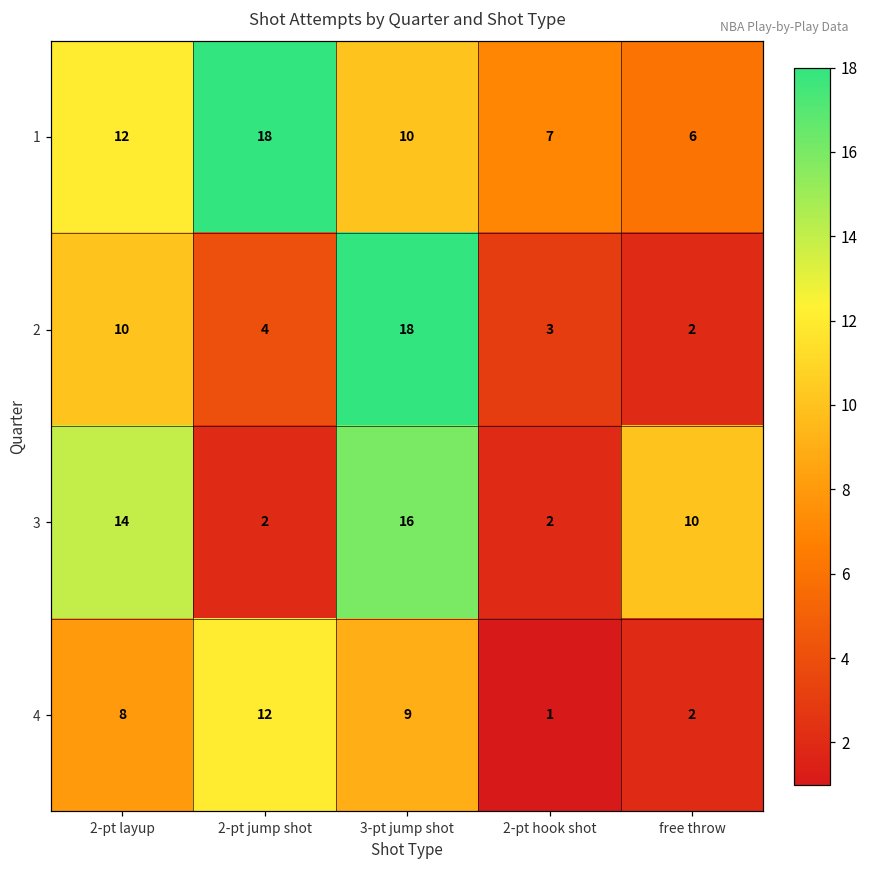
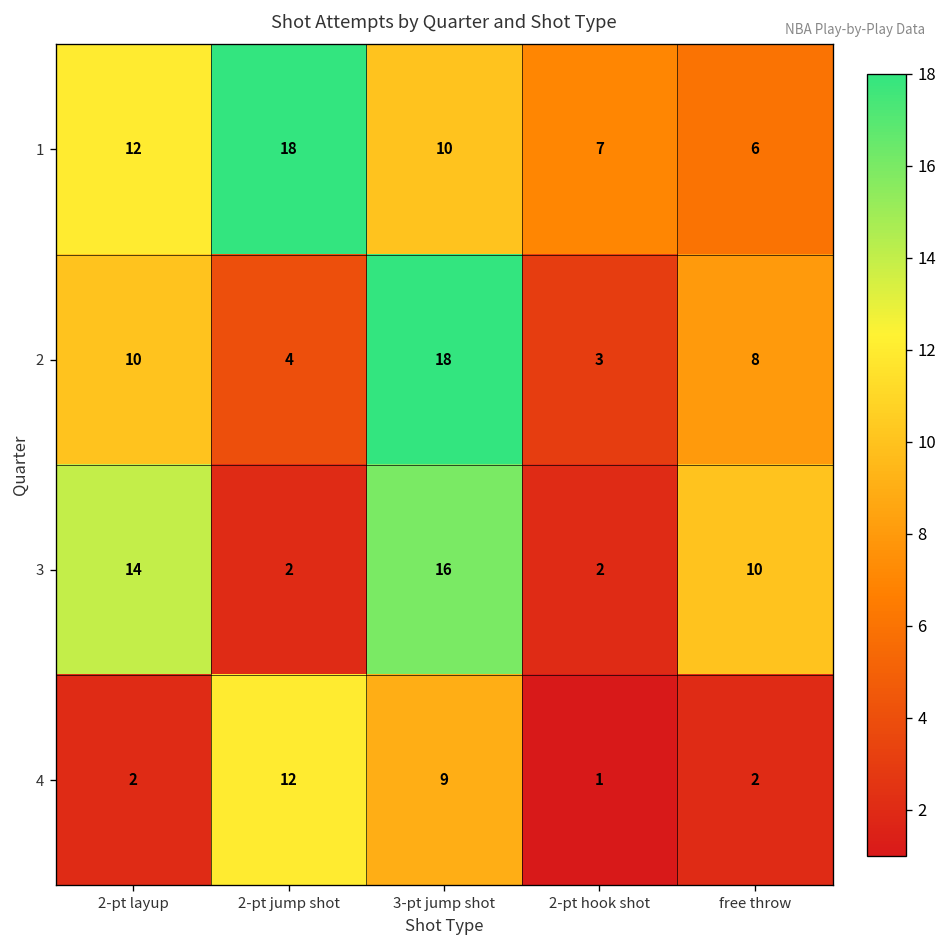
  {
    "1": {
      "2-pt layup": 12,
      "2-pt jump shot": 18,
      "3-pt jump shot": 10,
      "2-pt hook shot": 7,
      "free throw": 6
    },
    "2": {
      "2-pt layup": 10,
      "2-pt jump shot": 4,
      "3-pt jump shot": 18,
      "2-pt hook shot": 3,
-     "free throw": 2
+     "free throw": 8
    },
    "3": {
      "2-pt layup": 14,
      "2-pt jump shot": 2,
      "3-pt jump shot": 16,
      "2-pt hook shot": 2,
      "free throw": 10
    },
    "4": {
-     "2-pt layup": 8,
+     "2-pt layup": 2,
      "2-pt jump shot": 12,
      "3-pt jump shot": 9,
      "2-pt hook shot": 1,
      "free throw": 2
    }
  }
